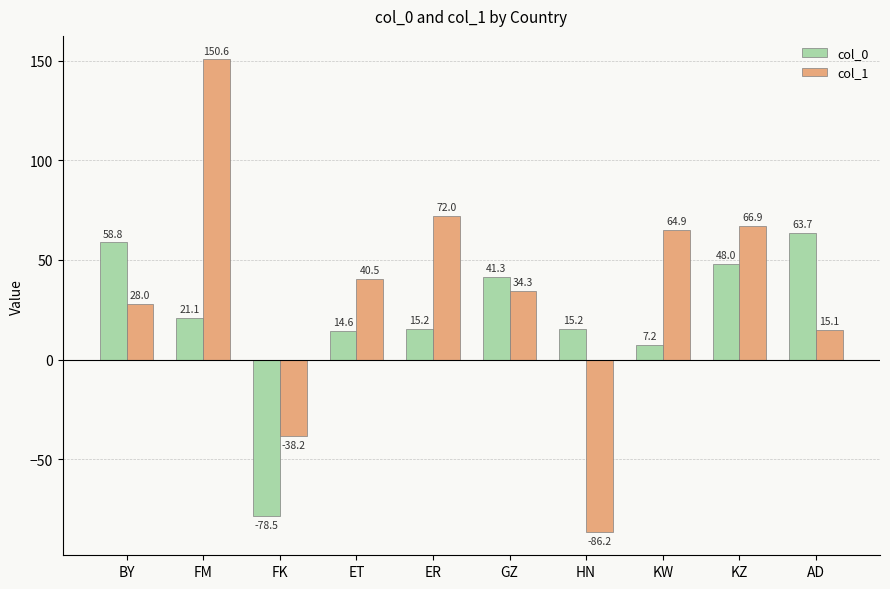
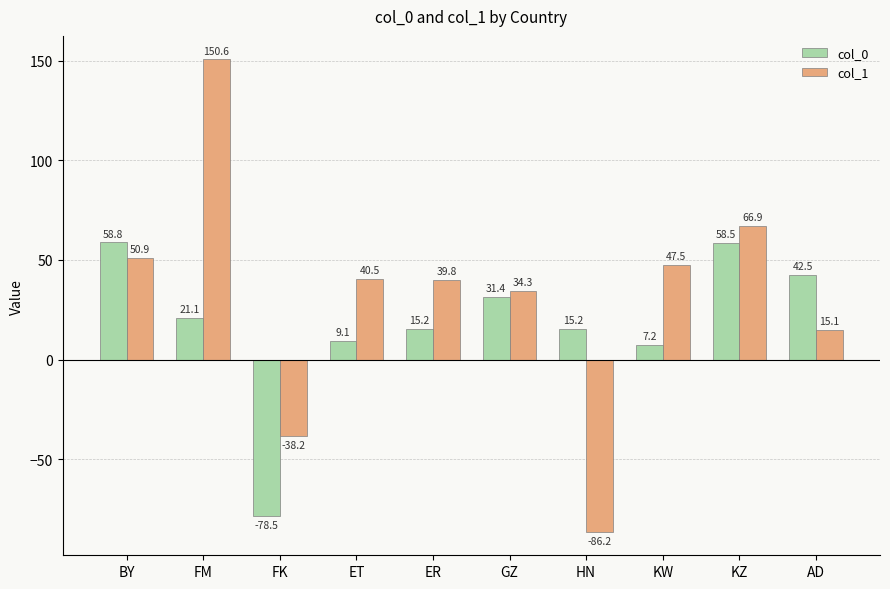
  {
    "col_0": {
      "BY": 58.8,
      "FM": 21.1,
      "FK": -78.5,
-     "ET": 14.6,
+     "ET": 9.1,
      "ER": 15.2,
-     "GZ": 41.3,
+     "GZ": 31.4,
      "HN": 15.2,
      "KW": 7.2,
-     "KZ": 48.0,
-     "AD": 63.7
+     "KZ": 58.5,
+     "AD": 42.5
    },
    "col_1": {
-     "BY": 28.0,
+     "BY": 50.9,
      "FM": 150.6,
      "FK": -38.2,
      "ET": 40.5,
-     "ER": 72.0,
+     "ER": 39.8,
      "GZ": 34.3,
      "HN": -86.2,
-     "KW": 64.9,
+     "KW": 47.5,
      "KZ": 66.9,
      "AD": 15.1
    }
  }
